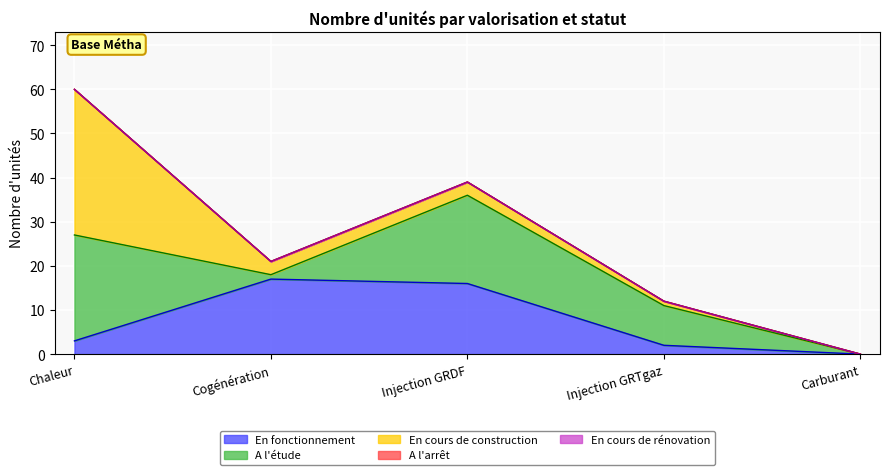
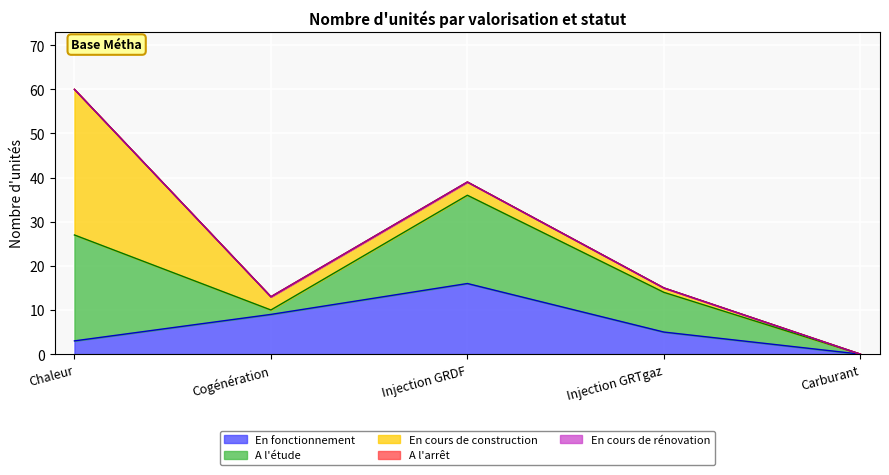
  {
    "En fonctionnement": {
      "Chaleur": 3,
-     "Cogénération": 17,
+     "Cogénération": 9,
      "Injection GRDF": 16,
-     "Injection GRTgaz": 2
+     "Injection GRTgaz": 5
    },
    "A l'étude": {
      "Chaleur": 24,
      "Cogénération": 1,
      "Injection GRDF": 20,
      "Injection GRTgaz": 9
    }
  }
